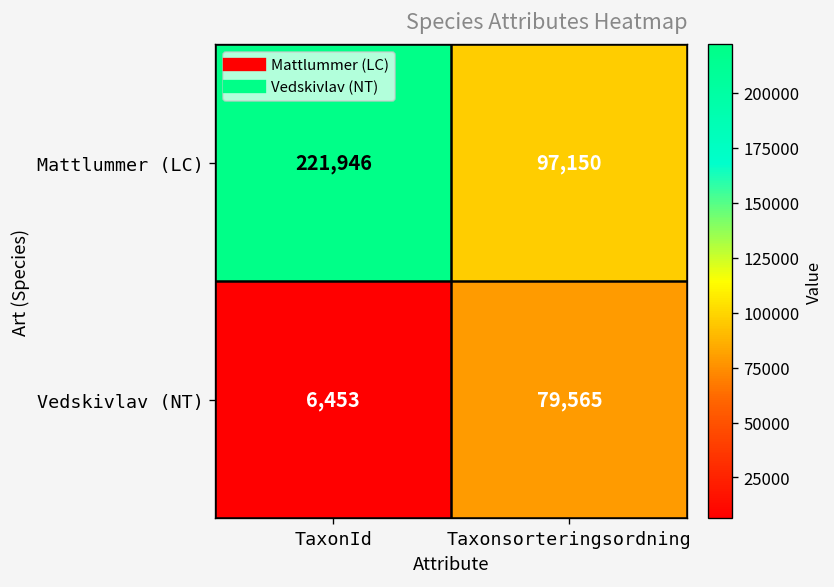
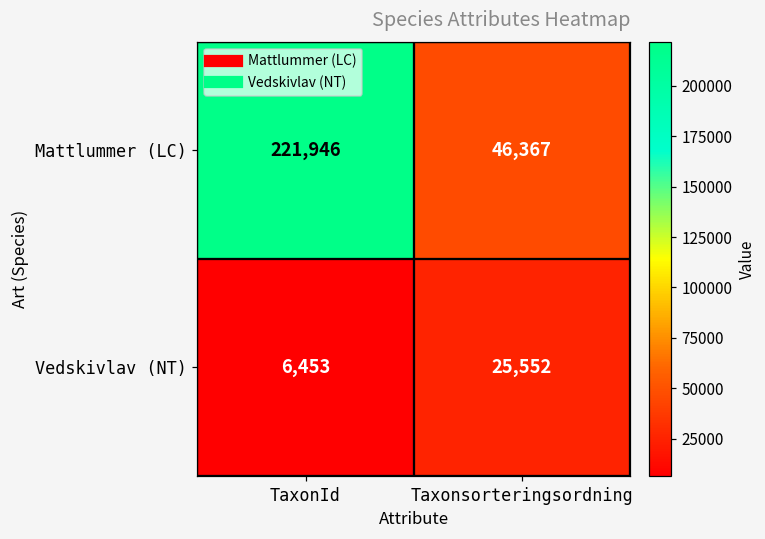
  {
    "Mattlummer (LC)": {
      "TaxonId": "221,946",
-     "Taxonsorteringsordning": "97,150"
+     "Taxonsorteringsordning": "46,367"
    },
    "Vedskivlav (NT)": {
      "TaxonId": "6,453",
-     "Taxonsorteringsordning": "79,565"
+     "Taxonsorteringsordning": "25,552"
    }
  }
